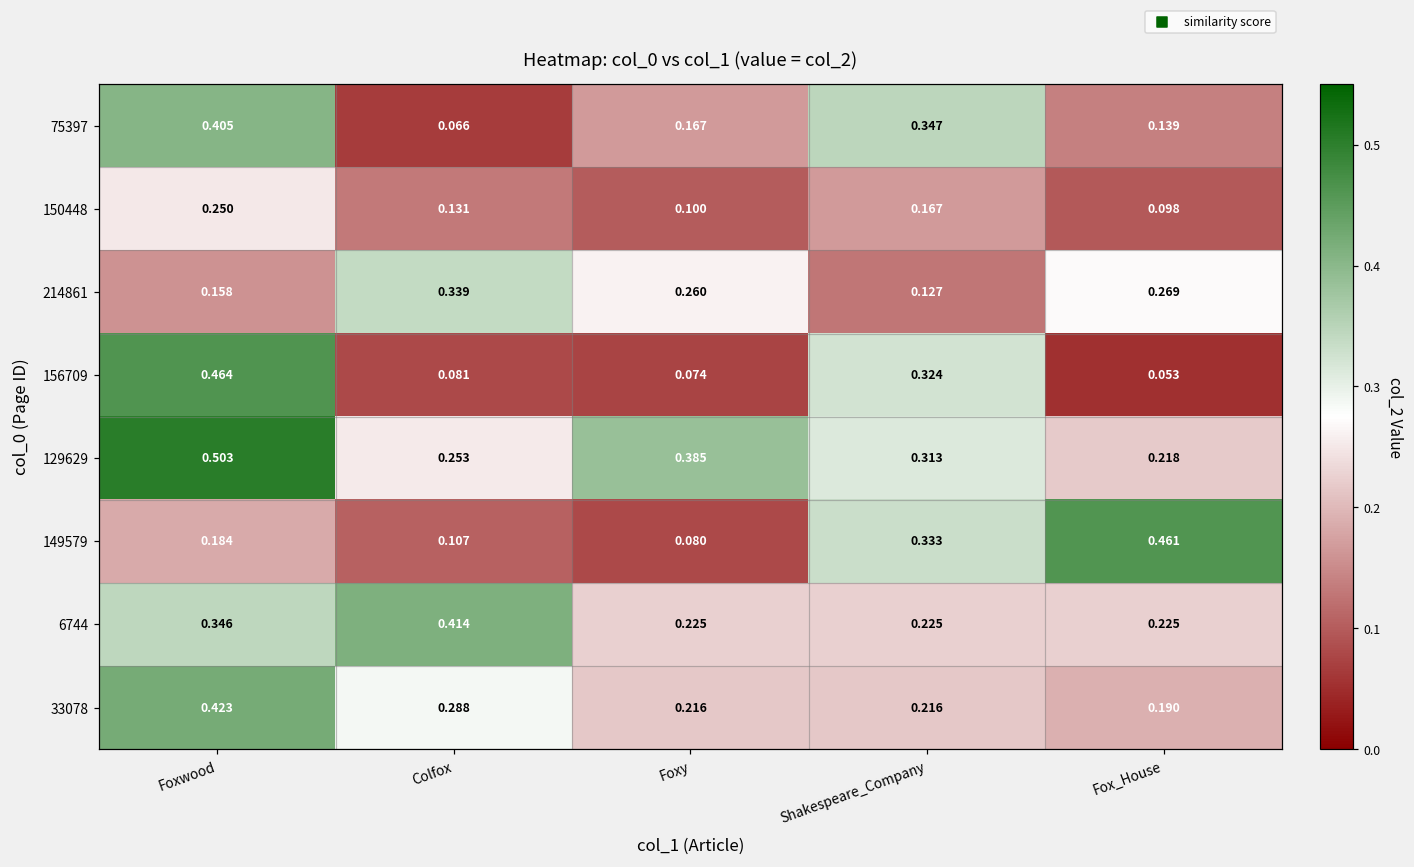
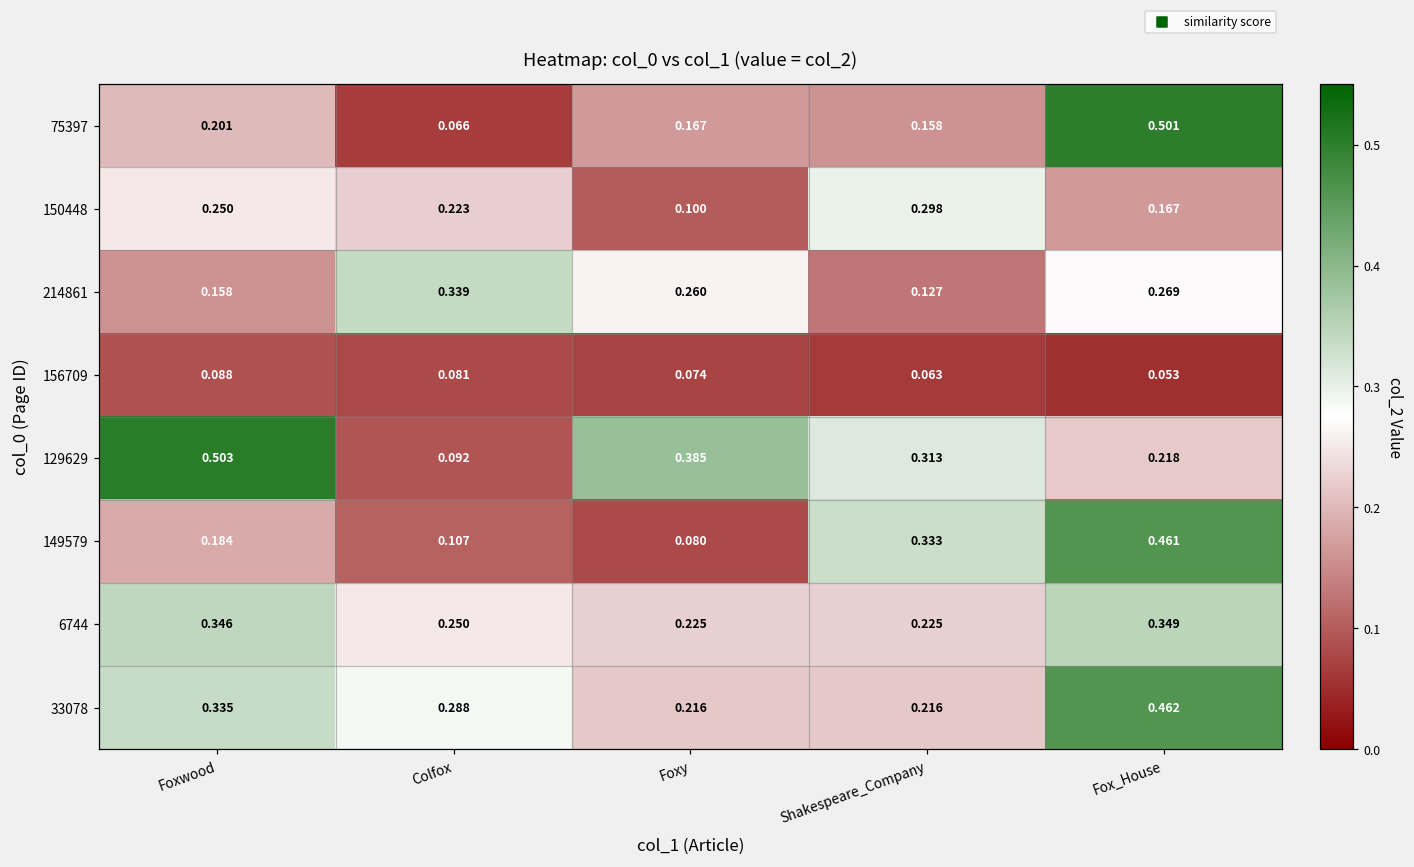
  {
    "75397": {
-     "Foxwood": 0.405,
+     "Foxwood": 0.201,
      "Colfox": 0.066,
      "Foxy": 0.167,
-     "Shakespeare_Company": 0.347,
-     "Fox_House": 0.139
+     "Shakespeare_Company": 0.158,
+     "Fox_House": 0.501
    },
    "150448": {
      "Foxwood": 0.250,
-     "Colfox": 0.131,
+     "Colfox": 0.223,
      "Foxy": 0.100,
-     "Shakespeare_Company": 0.167,
-     "Fox_House": 0.098
+     "Shakespeare_Company": 0.298,
+     "Fox_House": 0.167
    },
    "214861": {
      "Foxwood": 0.158,
      "Colfox": 0.339,
      "Foxy": 0.260,
      "Shakespeare_Company": 0.127,
      "Fox_House": 0.269
    },
    "156709": {
-     "Foxwood": 0.464,
+     "Foxwood": 0.088,
      "Colfox": 0.081,
      "Foxy": 0.074,
-     "Shakespeare_Company": 0.324,
+     "Shakespeare_Company": 0.063,
      "Fox_House": 0.053
    },
    "129629": {
      "Foxwood": 0.503,
-     "Colfox": 0.253,
+     "Colfox": 0.092,
      "Foxy": 0.385,
      "Shakespeare_Company": 0.313,
      "Fox_House": 0.218
    },
    "149579": {
      "Foxwood": 0.184,
      "Colfox": 0.107,
      "Foxy": 0.080,
      "Shakespeare_Company": 0.333,
      "Fox_House": 0.461
    },
    "6744": {
      "Foxwood": 0.346,
-     "Colfox": 0.414,
+     "Colfox": 0.250,
      "Foxy": 0.225,
      "Shakespeare_Company": 0.225,
-     "Fox_House": 0.225
+     "Fox_House": 0.349
    },
    "33078": {
-     "Foxwood": 0.423,
+     "Foxwood": 0.335,
      "Colfox": 0.288,
      "Foxy": 0.216,
      "Shakespeare_Company": 0.216,
-     "Fox_House": 0.190
+     "Fox_House": 0.462
    }
  }
